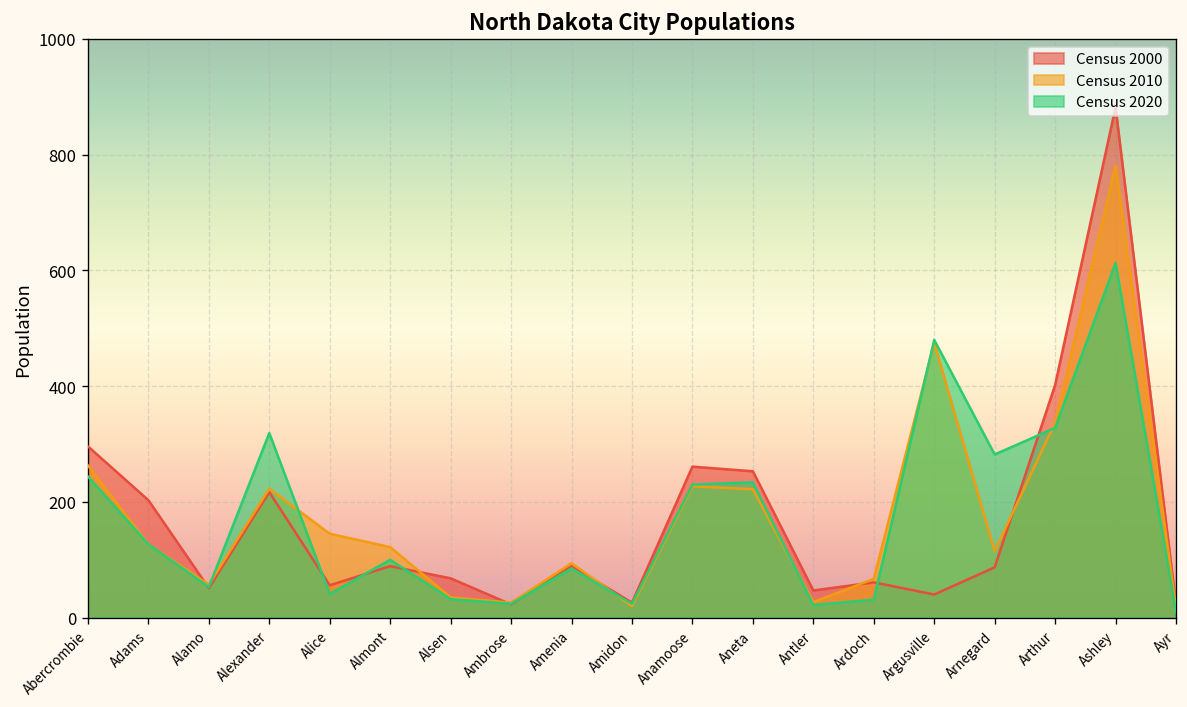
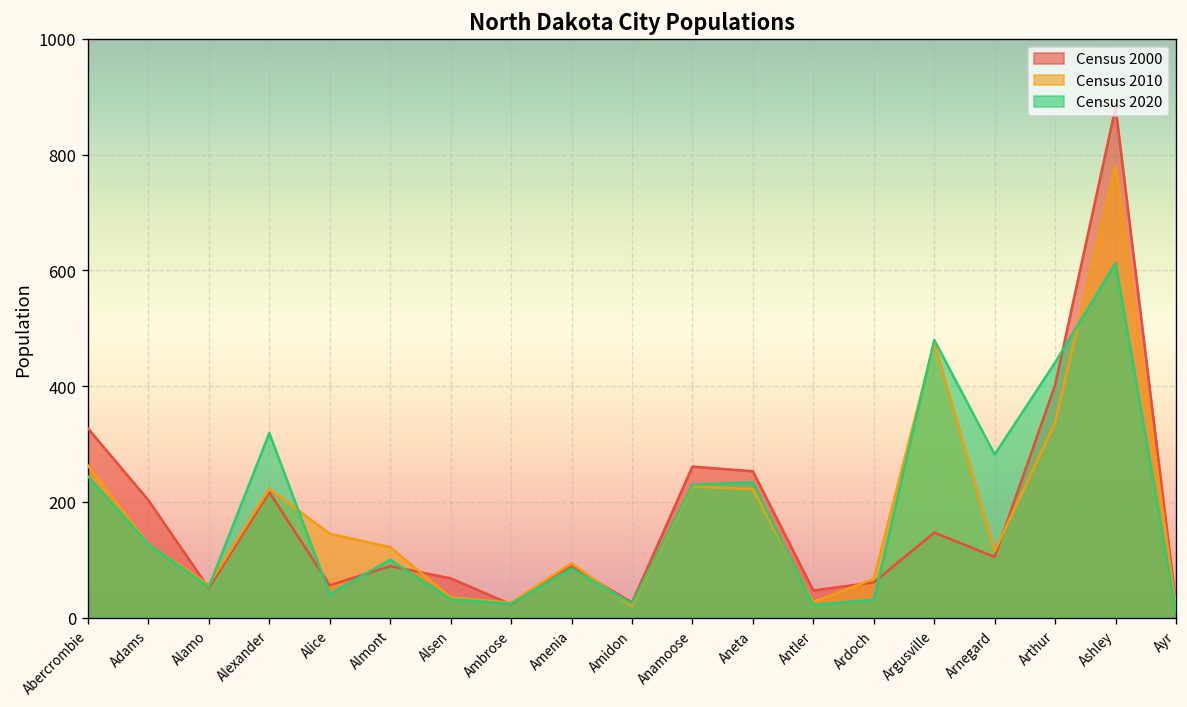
  {
    "Census 2000": {
-     "Abercrombie": 300,
+     "Abercrombie": 330,
      "Adams": 200,
      "Alexander": 220,
      "Alice": 60,
      "Almont": 90,
      "Alsen": 70,
      "Anamoose": 260,
      "Aneta": 250,
      "Antler": 50,
      "Ardoch": 60,
-     "Argusville": 40,
-     "Arnegard": 90,
+     "Argusville": 150,
+     "Arnegard": 110,
      "Arthur": 400,
      "Ayr": 20
    },
    "Census 2010": {
      "Abercrombie": 260,
      "Alexander": 220,
      "Alice": 150,
      "Almont": 120,
      "Aneta": 220,
      "Ardoch": 70,
      "Arnegard": 120,
      "Arthur": 340,
      "Ashley": 780,
      "Ayr": 20
    },
    "Census 2020": {
      "Abercrombie": 240,
      "Alexander": 320,
      "Alice": 40,
      "Almont": 100,
      "Aneta": 230,
      "Ardoch": 30,
      "Arnegard": 280,
-     "Arthur": 330,
+     "Arthur": 440,
      "Ashley": 610,
      "Ayr": 10
    }
  }
